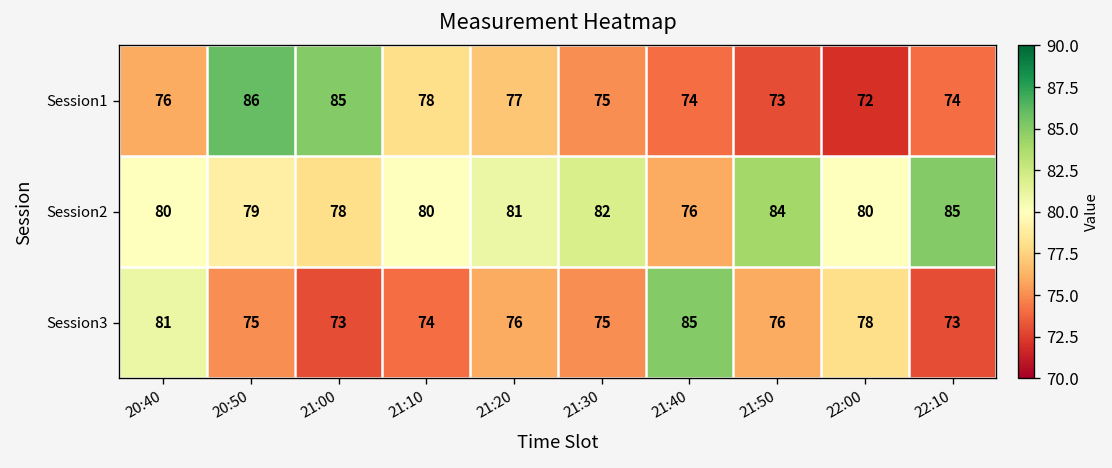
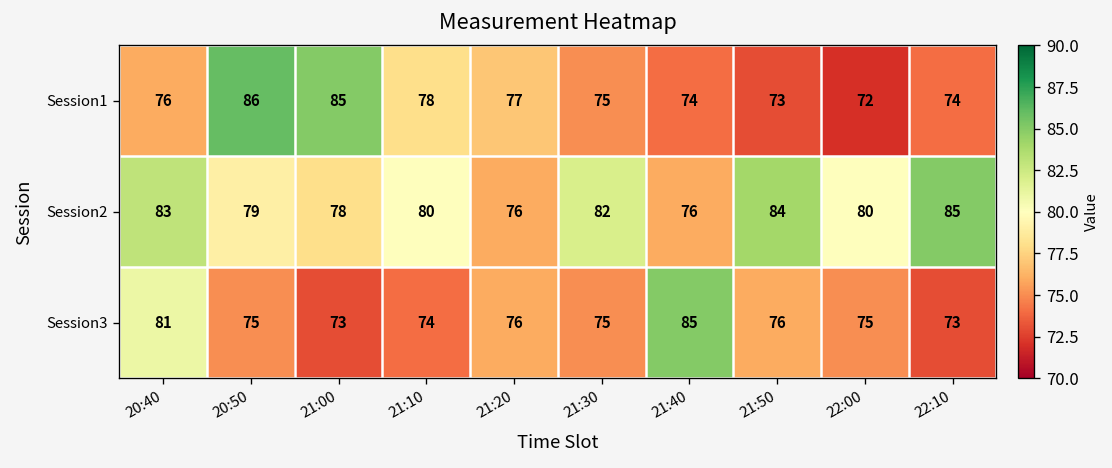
  {
    "Session1": {
      "20:40": 76,
      "20:50": 86,
      "21:00": 85,
      "21:10": 78,
      "21:20": 77,
      "21:30": 75,
      "21:40": 74,
      "21:50": 73,
      "22:00": 72,
      "22:10": 74
    },
    "Session2": {
-     "20:40": 80,
+     "20:40": 83,
      "20:50": 79,
      "21:00": 78,
      "21:10": 80,
-     "21:20": 81,
+     "21:20": 76,
      "21:30": 82,
      "21:40": 76,
      "21:50": 84,
      "22:00": 80,
      "22:10": 85
    },
    "Session3": {
      "20:40": 81,
      "20:50": 75,
      "21:00": 73,
      "21:10": 74,
      "21:20": 76,
      "21:30": 75,
      "21:40": 85,
      "21:50": 76,
-     "22:00": 78,
+     "22:00": 75,
      "22:10": 73
    }
  }
